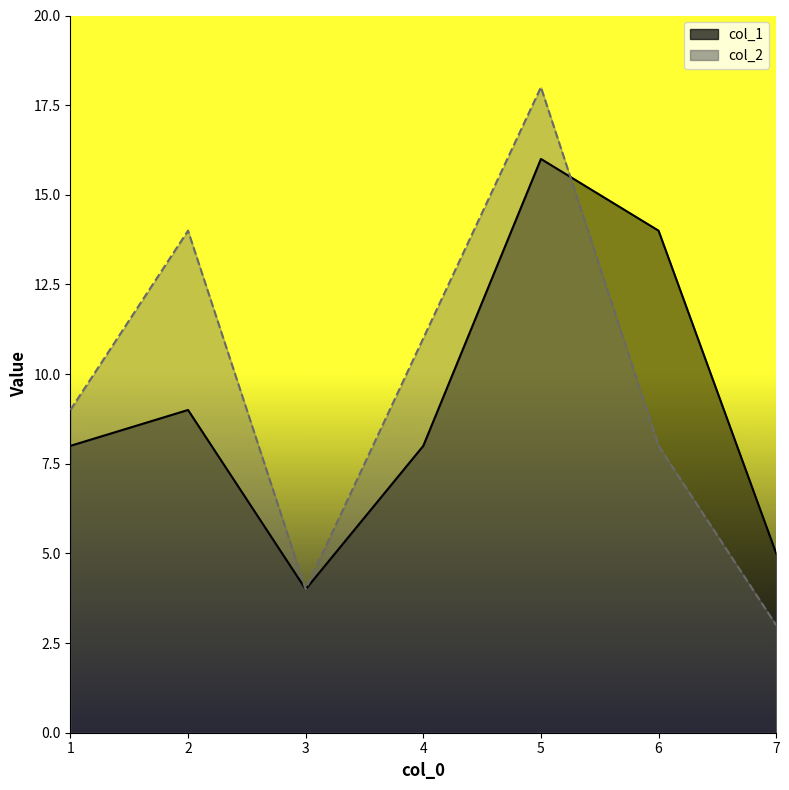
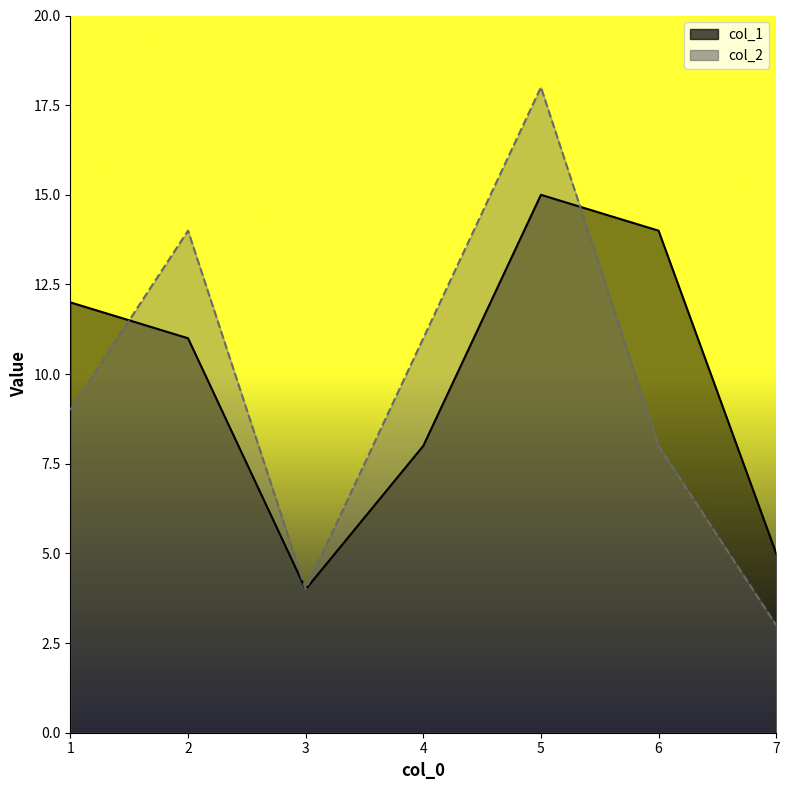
  {
    "col_1": {
-     "1": 8,
-     "2": 9,
+     "1": 12,
+     "2": 11,
      "4": 8,
-     "5": 16,
+     "5": 15,
      "6": 14,
      "7": 5
    },
    "col_2": {
      "1": 9,
      "2": 14,
      "4": 11,
      "5": 18,
      "6": 8,
      "7": 3
    }
  }
